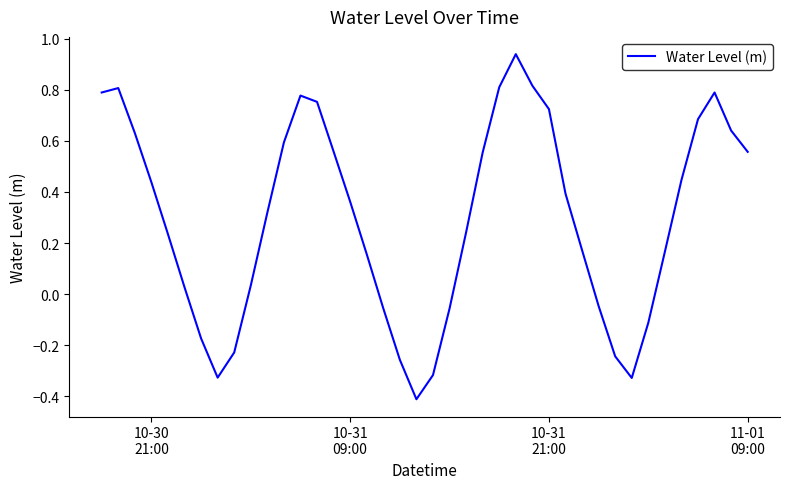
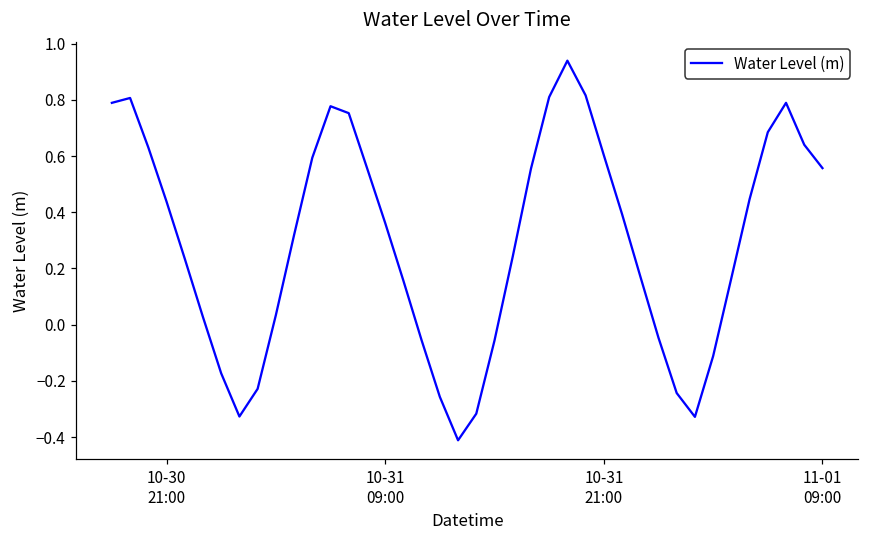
  {
    "10-30 21:00": 0.44,
    "10-31 09:00": 0.36,
-   "10-31 21:00": 0.72,
+   "10-31 21:00": 0.60,
    "11-01 09:00": 0.56
  }
